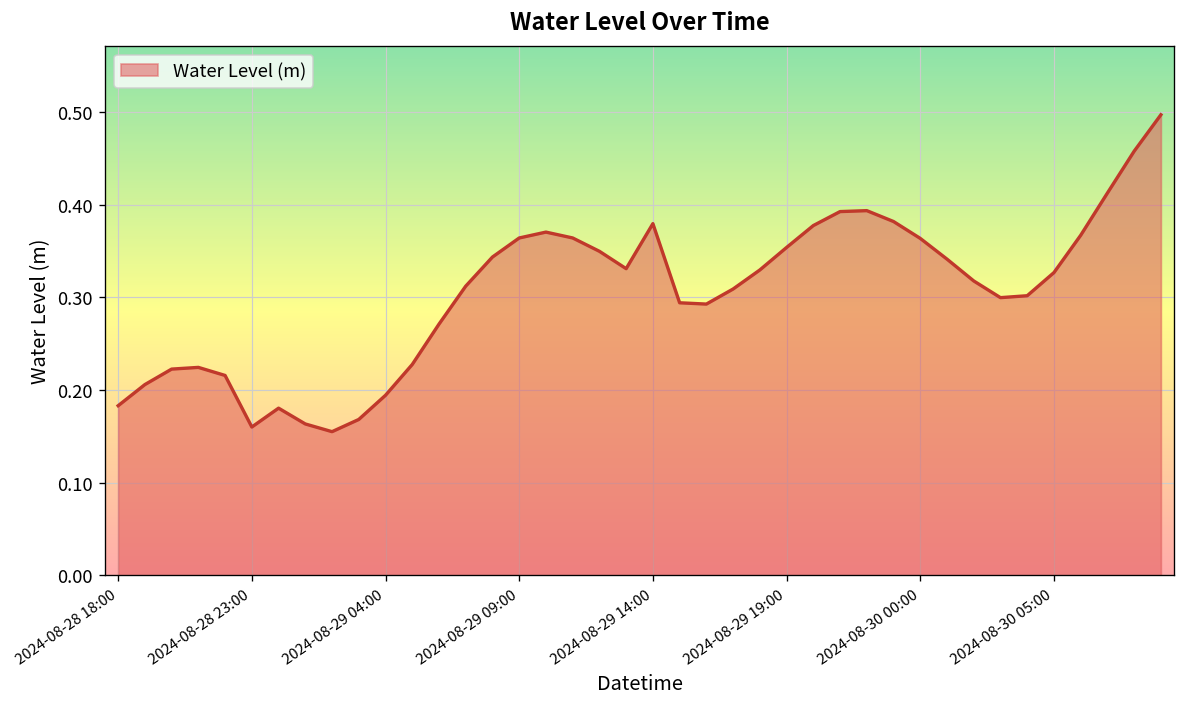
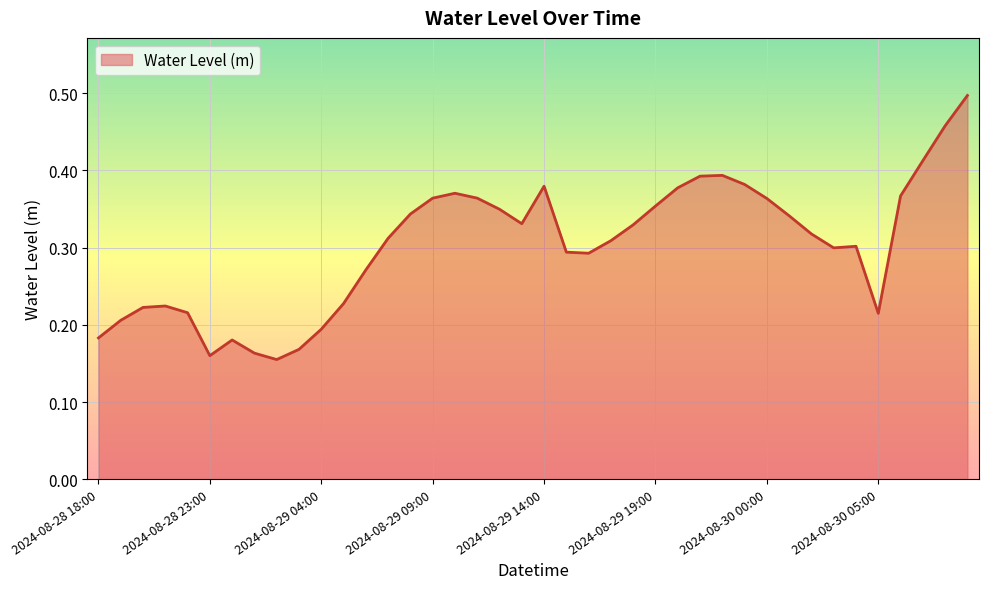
  {
    "2024-08-28 18:00": 0.18,
    "2024-08-28 23:00": 0.16,
    "2024-08-29 04:00": 0.19,
    "2024-08-29 09:00": 0.36,
    "2024-08-29 14:00": 0.38,
    "2024-08-29 19:00": 0.35,
    "2024-08-30 00:00": 0.36,
-   "2024-08-30 05:00": 0.33
+   "2024-08-30 05:00": 0.21
  }
